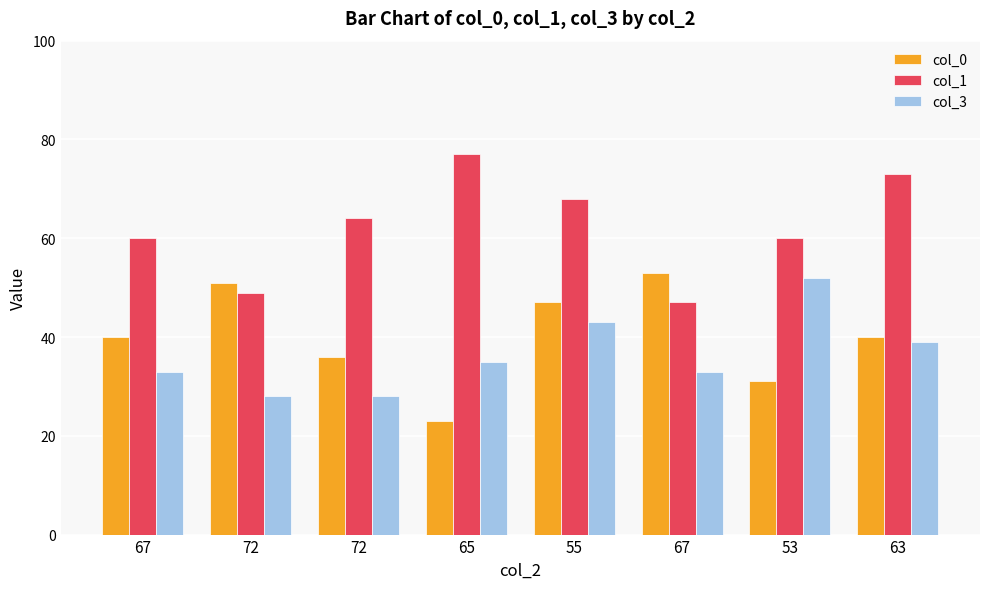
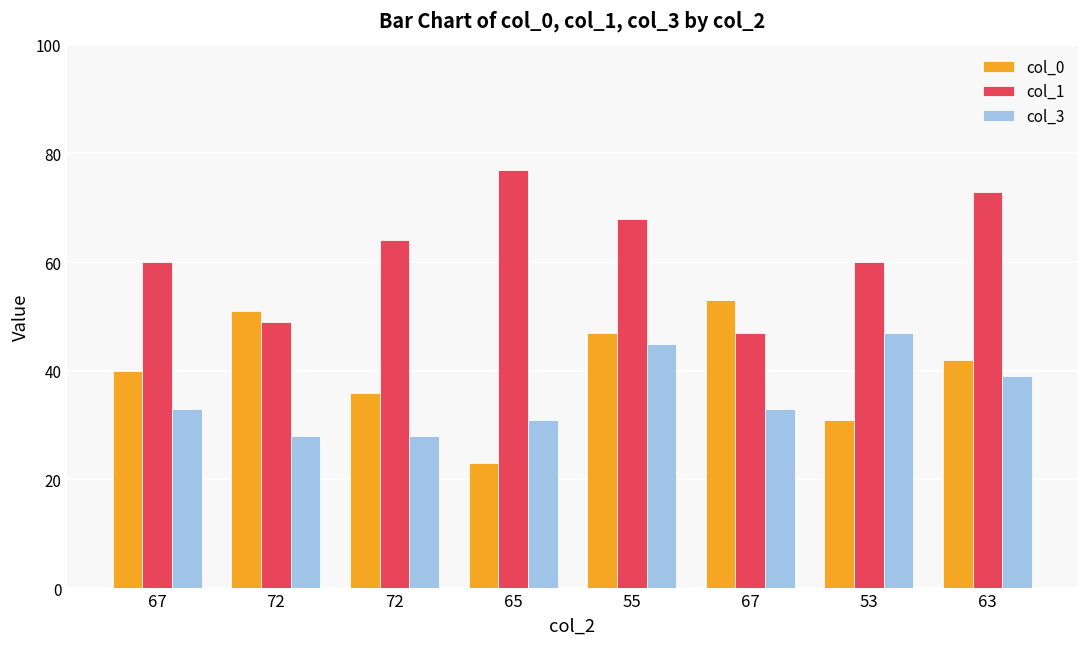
  {
    "col_0": {
      "65": 23,
      "55": 47,
      "53": 31,
-     "63": 40
+     "63": 42
    },
    "col_1": {
      "65": 77,
      "55": 68,
      "53": 60,
      "63": 73
    },
    "col_3": {
-     "65": 35,
-     "55": 43,
-     "53": 52,
+     "65": 31,
+     "55": 45,
+     "53": 47,
      "63": 39
    }
  }
